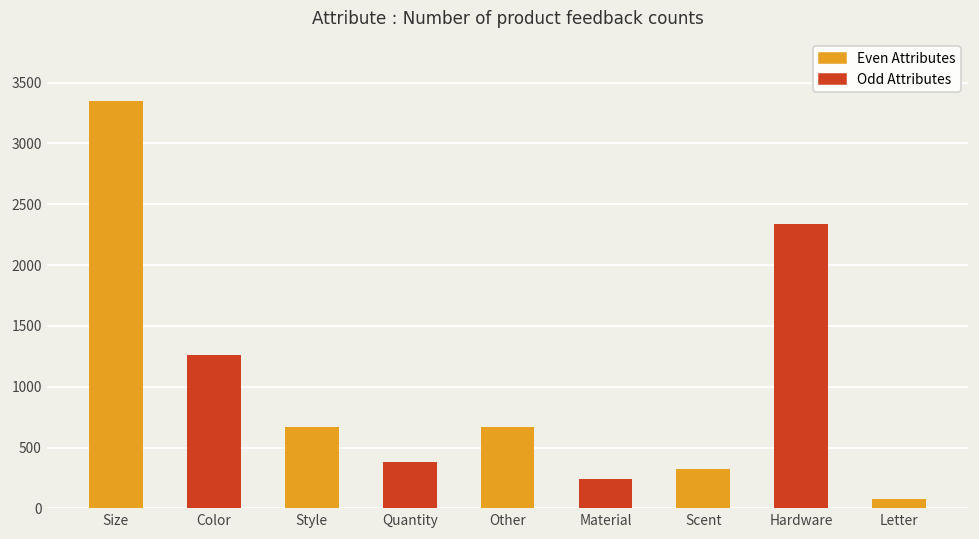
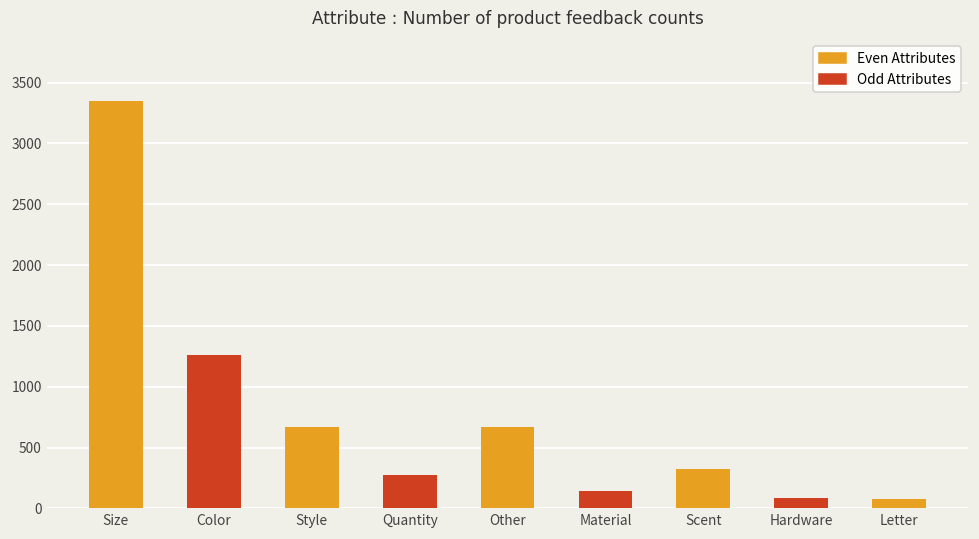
  {
    "Size": 3350,
    "Color": 1260,
    "Style": 670,
-   "Quantity": 380,
+   "Quantity": 280,
    "Other": 670,
-   "Material": 240,
+   "Material": 140,
    "Scent": 320,
-   "Hardware": 2340,
+   "Hardware": 90,
    "Letter": 80
  }
